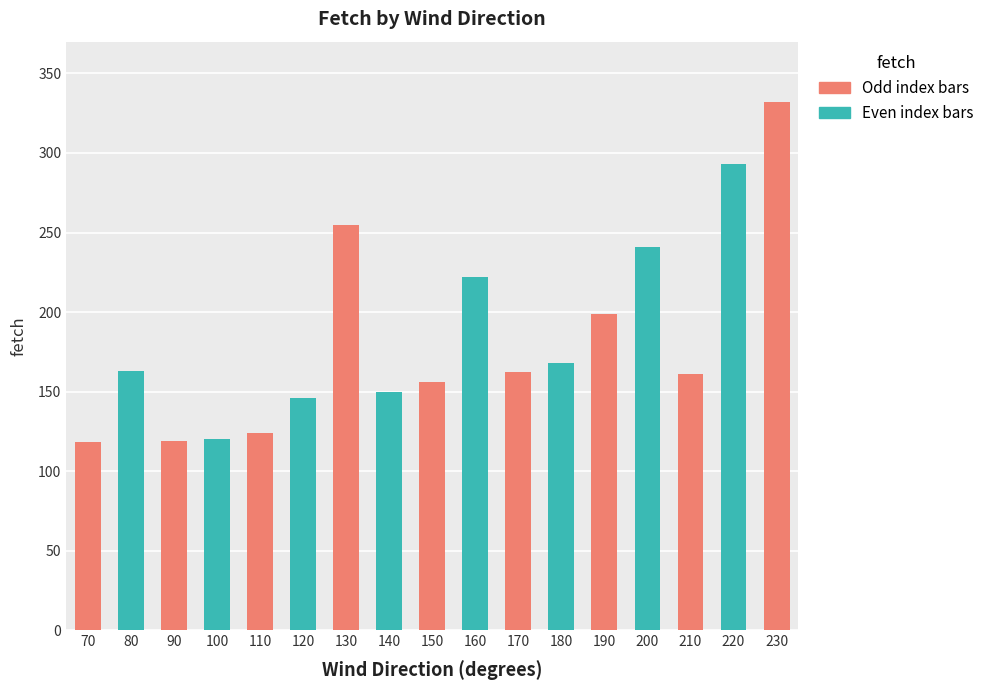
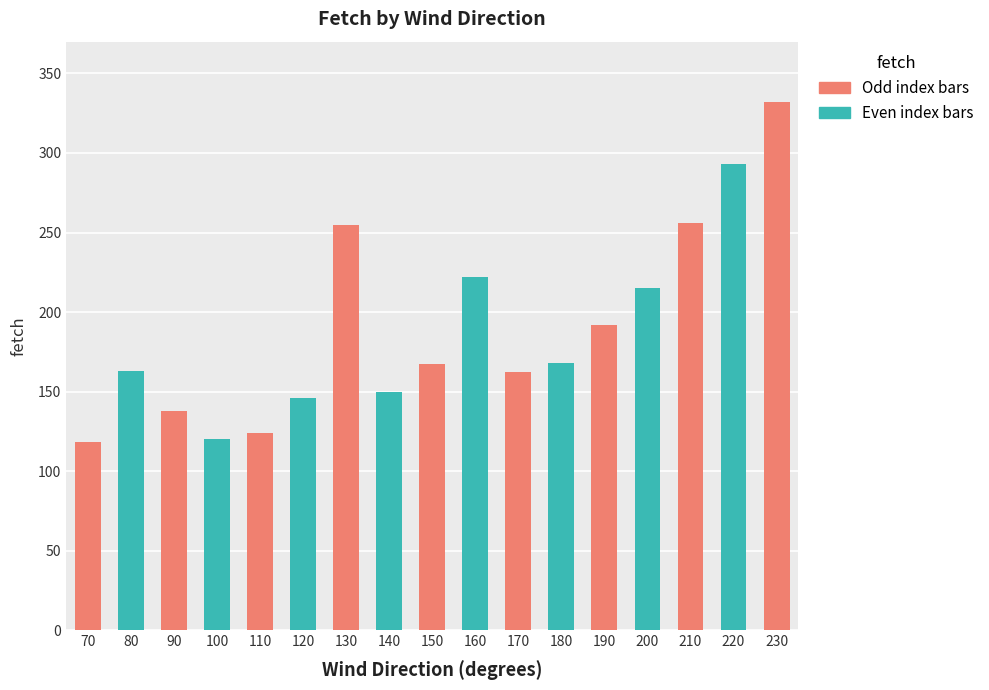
  {
    "70": 118,
    "80": 163,
-   "90": 119,
+   "90": 138,
    "100": 120,
    "110": 124,
    "120": 146,
    "130": 255,
    "140": 150,
-   "150": 156,
+   "150": 167,
    "160": 222,
    "170": 162,
    "180": 168,
-   "190": 199,
-   "200": 241,
-   "210": 161,
+   "190": 192,
+   "200": 215,
+   "210": 256,
    "220": 293,
    "230": 332
  }
